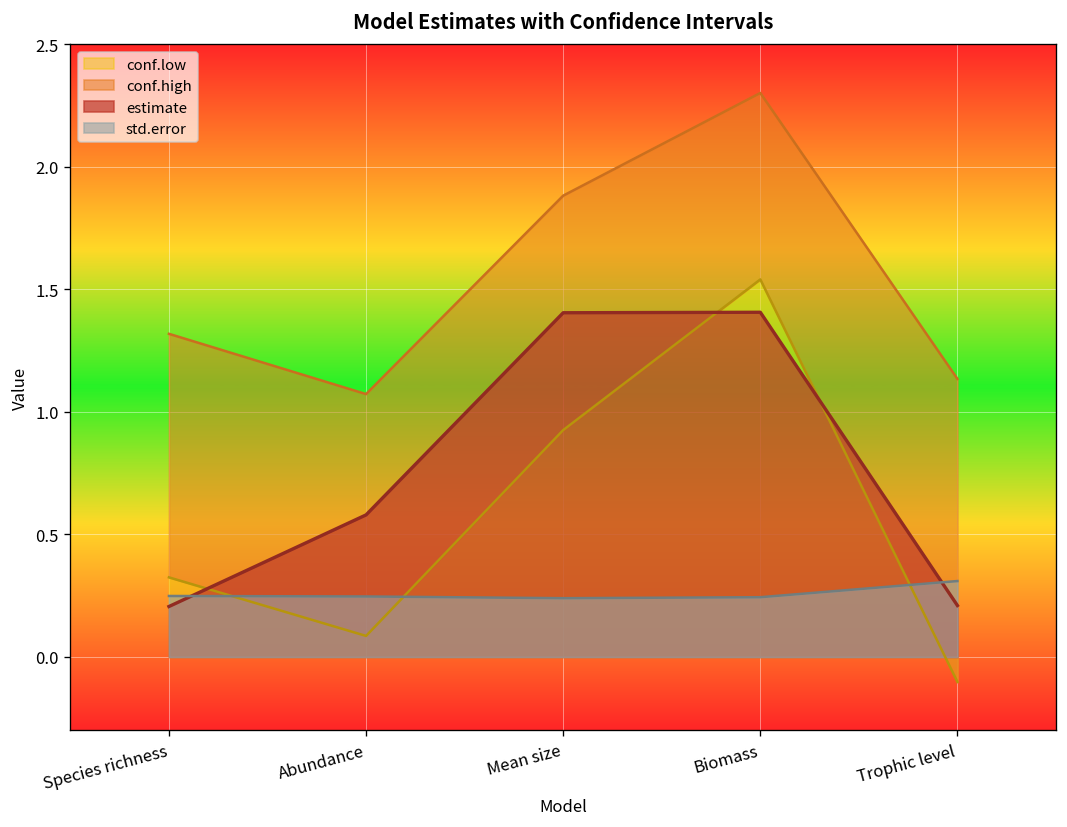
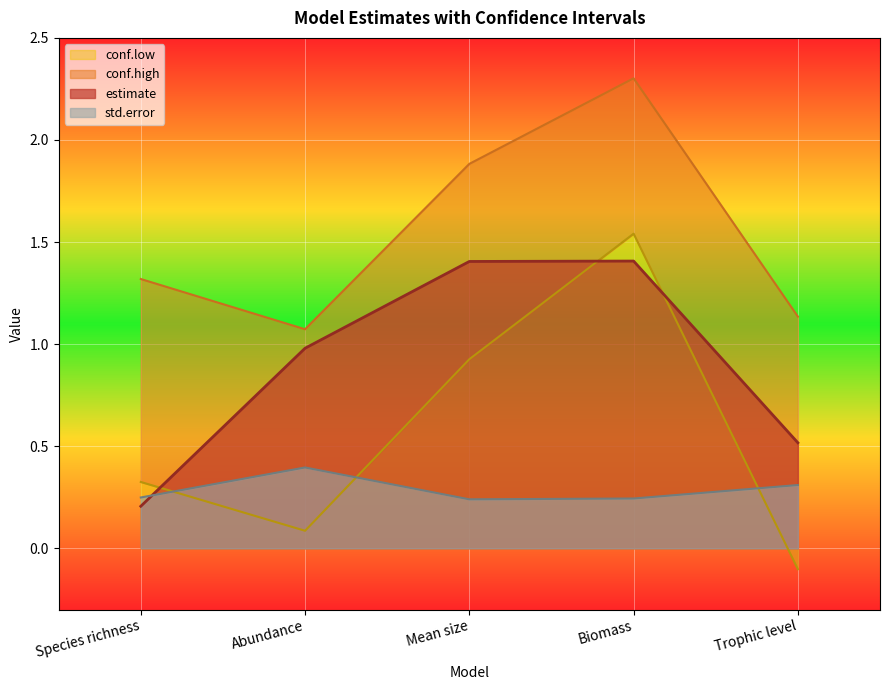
  {
    "estimate": {
      "Species richness": 0.21,
-     "Abundance": 0.58,
+     "Abundance": 0.98,
      "Mean size": 1.41,
      "Biomass": 1.41,
-     "Trophic level": 0.21
+     "Trophic level": 0.52
    },
    "std.error": {
      "Species richness": 0.25,
-     "Abundance": 0.25,
+     "Abundance": 0.40,
      "Mean size": 0.24,
      "Biomass": 0.24,
      "Trophic level": 0.31
    }
  }
